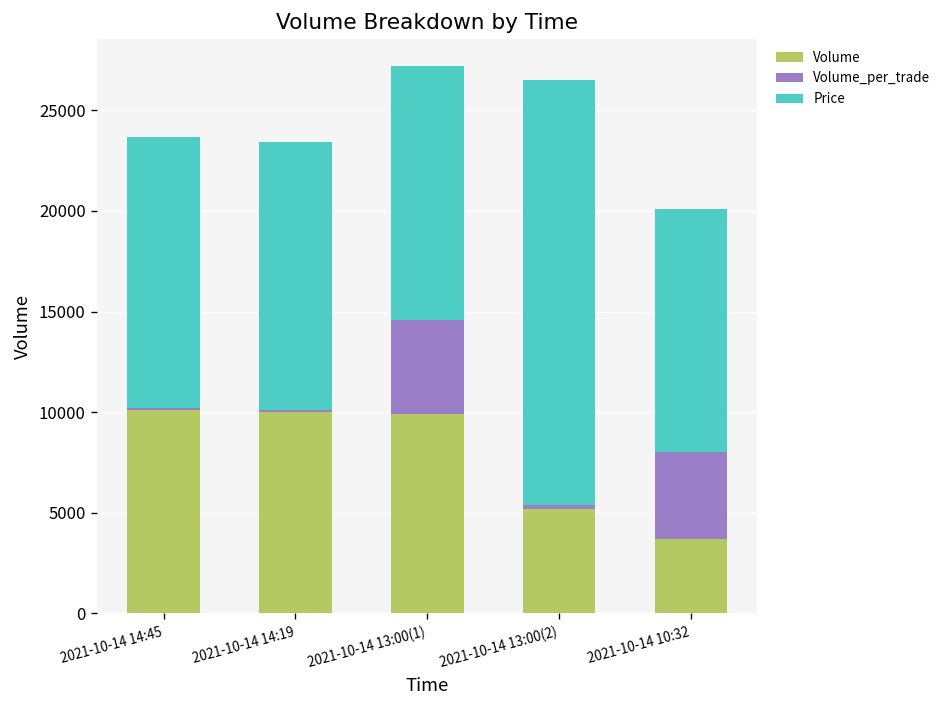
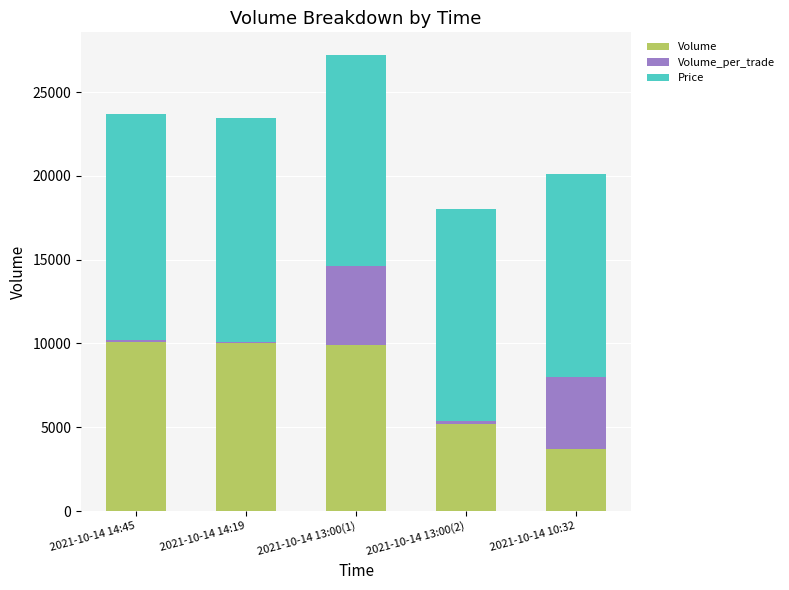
  {
    "Volume": {
      "2021-10-14 14:45": 10100,
      "2021-10-14 14:19": 10000,
      "2021-10-14 13:00(1)": 9900,
      "2021-10-14 13:00(2)": 5200,
      "2021-10-14 10:32": 3700
    },
    "Volume_per_trade": {
      "2021-10-14 13:00(1)": 4700,
      "2021-10-14 13:00(2)": 200,
      "2021-10-14 10:32": 4300
    },
    "Price": {
      "2021-10-14 14:45": 13500,
      "2021-10-14 14:19": 13300,
      "2021-10-14 13:00(1)": 12600,
-     "2021-10-14 13:00(2)": 21100,
+     "2021-10-14 13:00(2)": 12600,
      "2021-10-14 10:32": 12100
    }
  }
